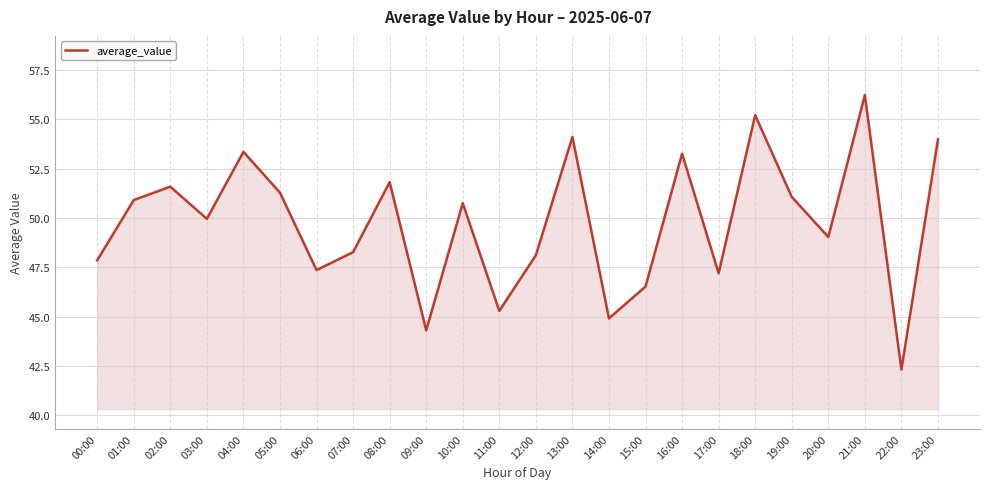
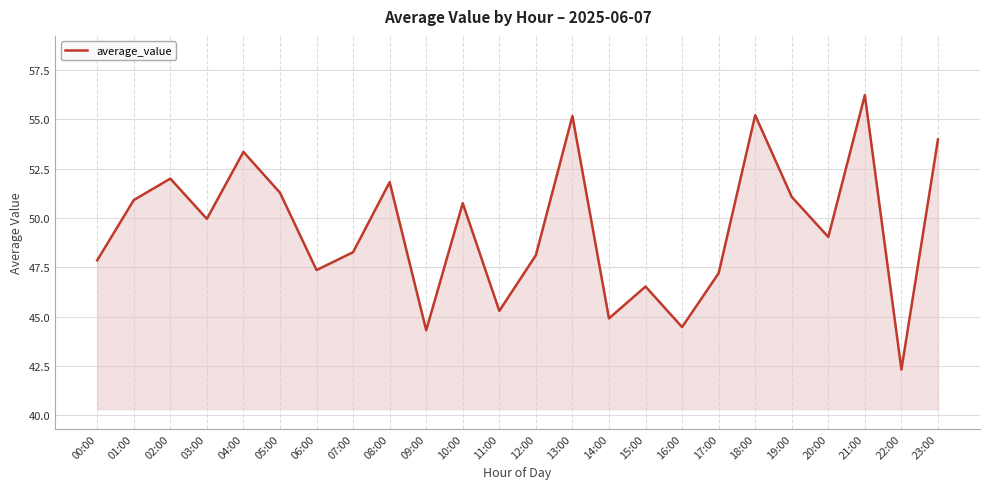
  {
    "00:00": 47.9,
    "01:00": 50.9,
-   "02:00": 51.6,
+   "02:00": 52.0,
    "03:00": 50.0,
    "04:00": 53.3,
    "05:00": 51.3,
    "06:00": 47.4,
    "07:00": 48.3,
    "08:00": 51.8,
    "09:00": 44.3,
    "10:00": 50.7,
    "11:00": 45.3,
    "12:00": 48.1,
-   "13:00": 54.1,
+   "13:00": 55.2,
    "14:00": 44.9,
    "15:00": 46.5,
-   "16:00": 53.3,
+   "16:00": 44.5,
    "17:00": 47.2,
    "18:00": 55.2,
    "19:00": 51.1,
    "20:00": 49.0,
    "21:00": 56.2,
    "22:00": 42.3,
    "23:00": 54.0
  }
